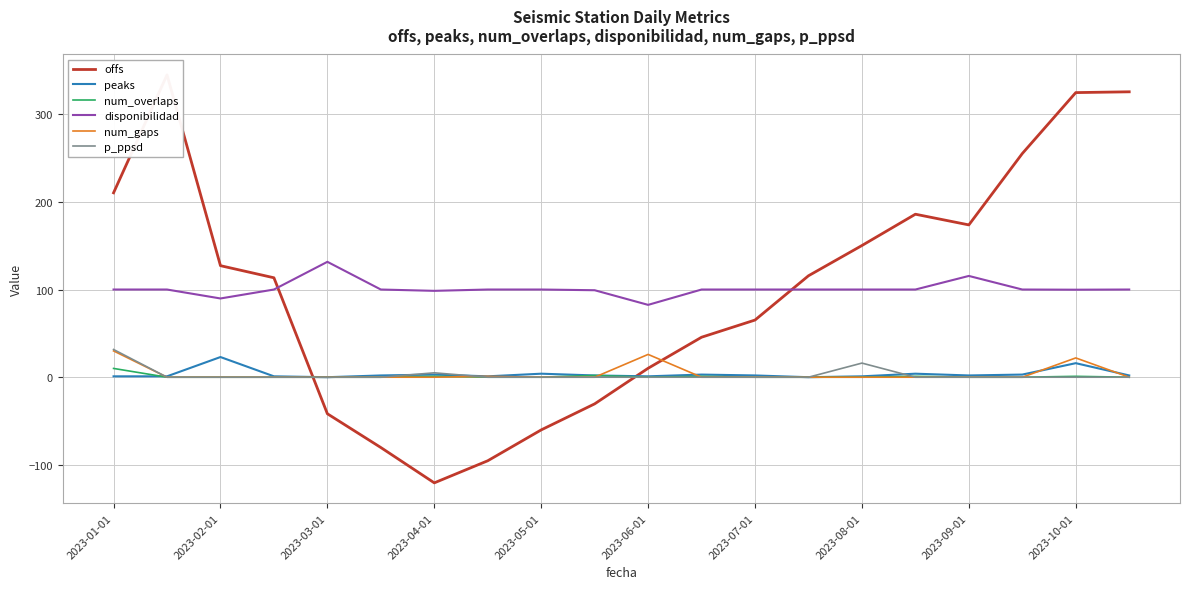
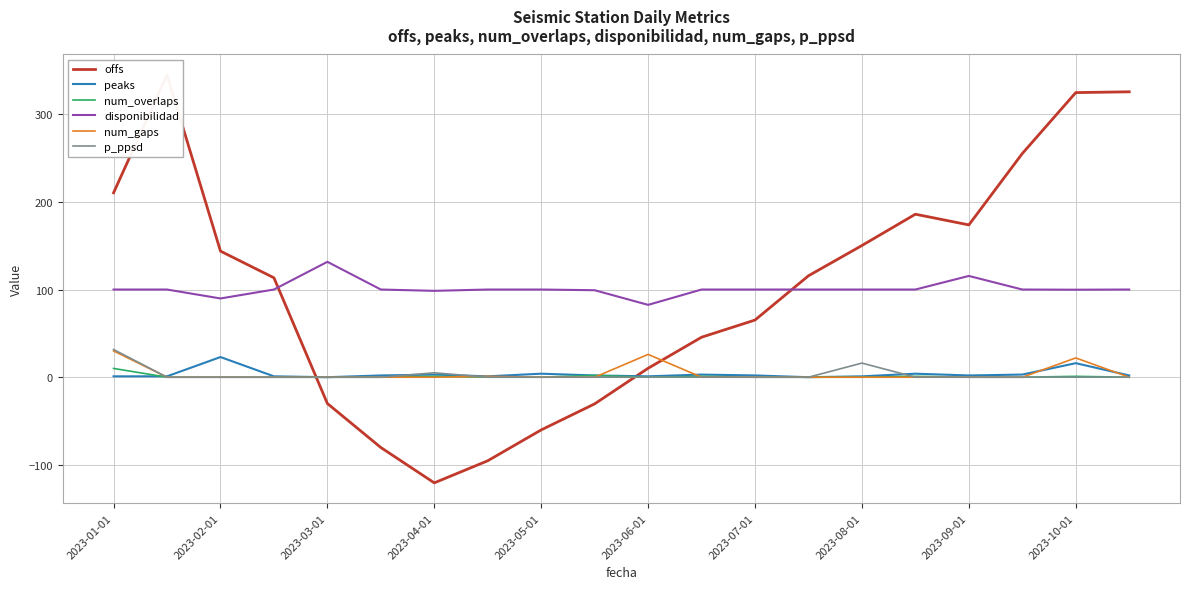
  {
    "offs": {
      "2023-01-01": 210,
-     "2023-02-01": 130,
-     "2023-03-01": -40,
+     "2023-02-01": 140,
+     "2023-03-01": -30,
      "2023-04-01": -120,
      "2023-05-01": -60,
      "2023-06-01": 10,
      "2023-07-01": 70,
      "2023-08-01": 150,
      "2023-09-01": 170,
      "2023-10-01": 320
    },
    "peaks": {
      "2023-01-01": 0,
      "2023-02-01": 20,
      "2023-05-01": 0,
      "2023-10-01": 20
    },
    "num_overlaps": {
      "2023-01-01": 10
    },
    "disponibilidad": {
      "2023-01-01": 100,
      "2023-02-01": 90,
      "2023-03-01": 130,
      "2023-04-01": 100,
      "2023-05-01": 100,
      "2023-06-01": 80,
      "2023-07-01": 100,
      "2023-08-01": 100,
      "2023-09-01": 120,
      "2023-10-01": 100
    },
    "num_gaps": {
      "2023-06-01": 30,
      "2023-10-01": 20
    },
    "p_ppsd": {
      "2023-08-01": 20
    }
  }
